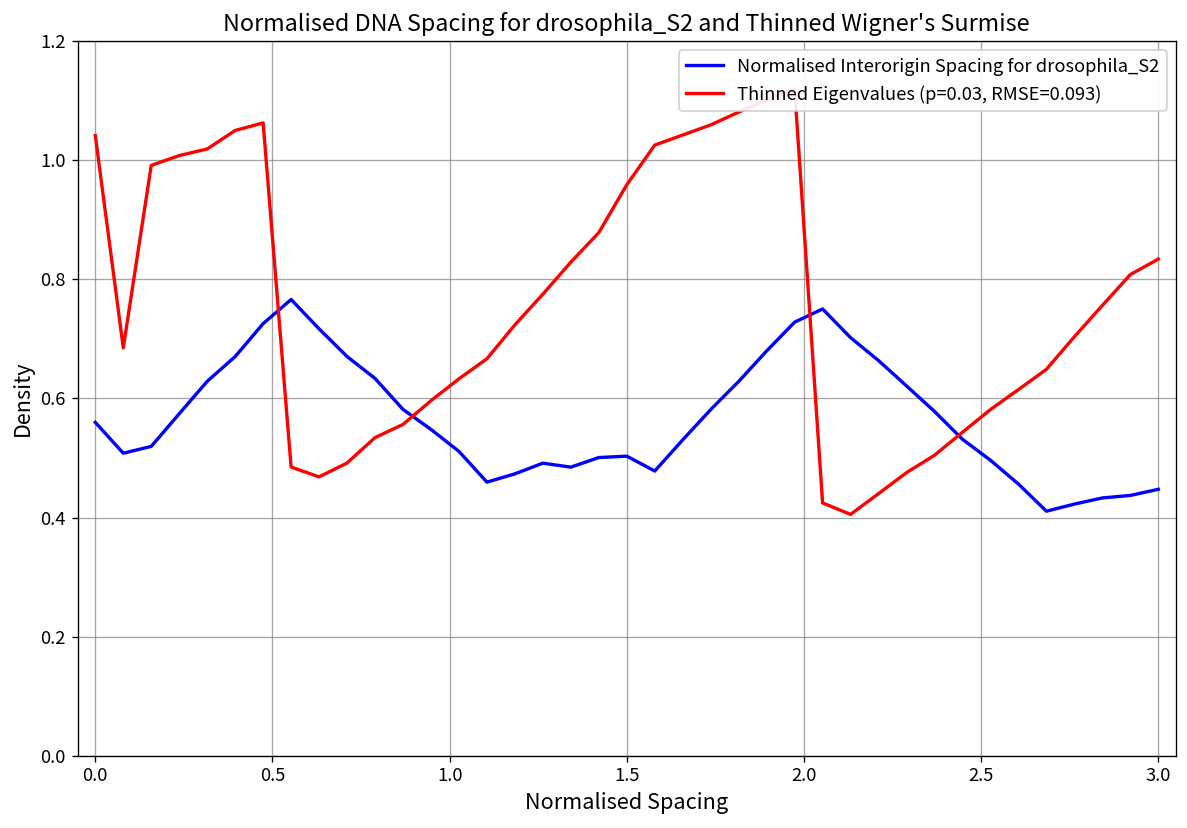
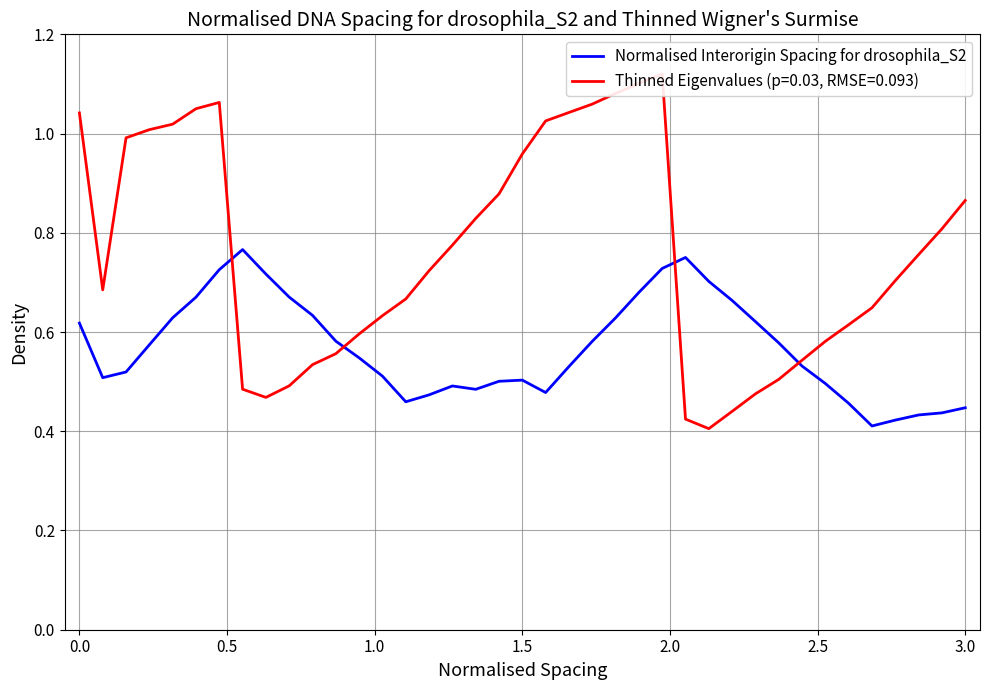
  {
    "Normalised Interorigin Spacing for drosophila_S2": {
-     "0.0": 0.56,
+     "0.0": 0.62,
      "1.5": 0.50,
      "3.0": 0.45
    },
    "Thinned Eigenvalues (p=0.03, RMSE=0.093)": {
      "0.0": 1.04,
      "1.5": 0.96,
-     "3.0": 0.83
+     "3.0": 0.87
    }
  }
